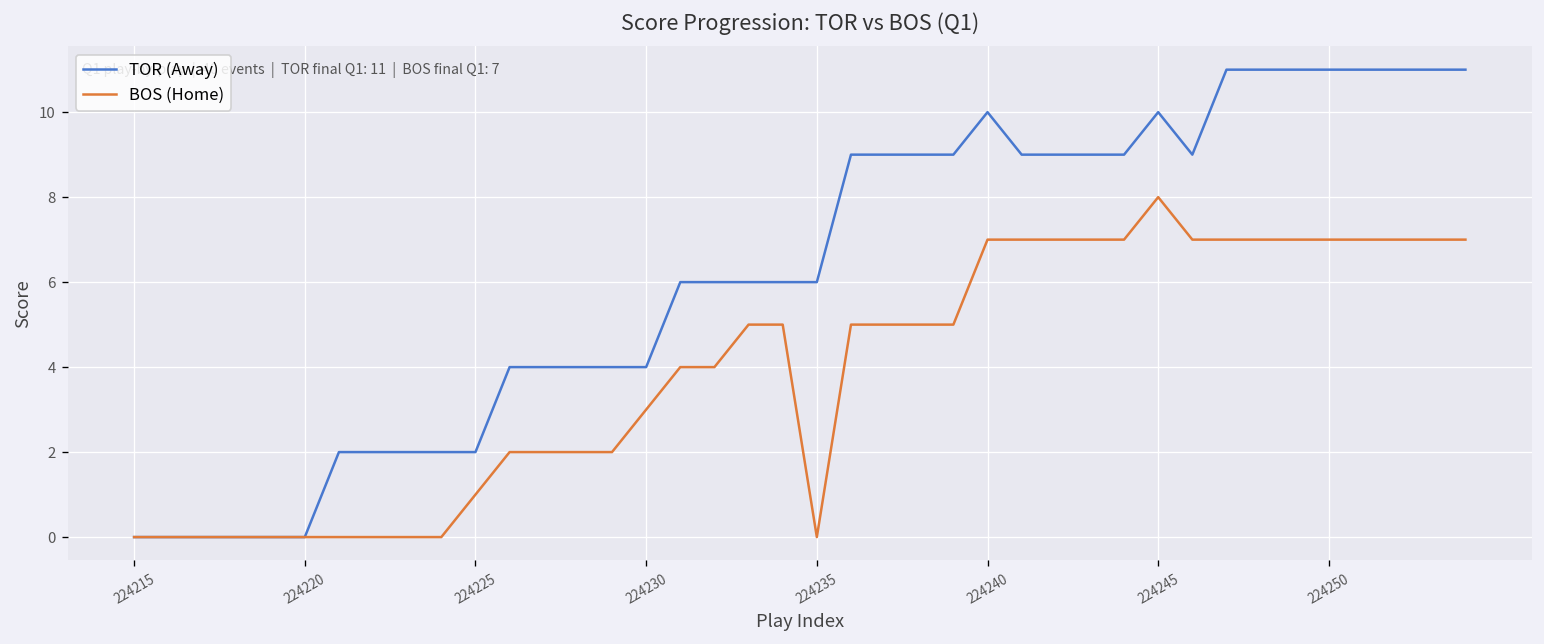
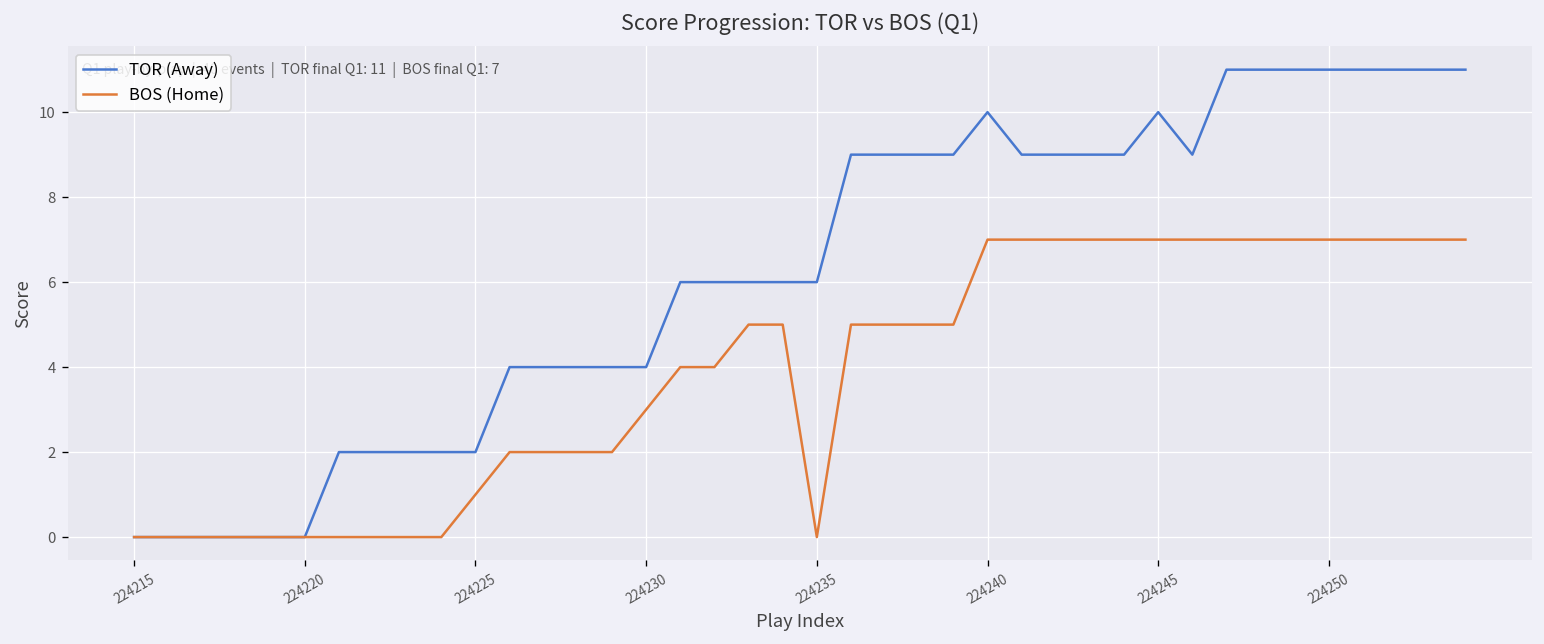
  {
    "TOR (Away)": {
      "224225": 2,
      "224230": 4,
      "224235": 6,
      "224240": 10,
      "224245": 10,
      "224250": 11
    },
    "BOS (Home)": {
      "224225": 1,
      "224230": 3,
      "224235": 0,
      "224240": 7,
-     "224245": 8,
+     "224245": 7,
      "224250": 7
    }
  }
